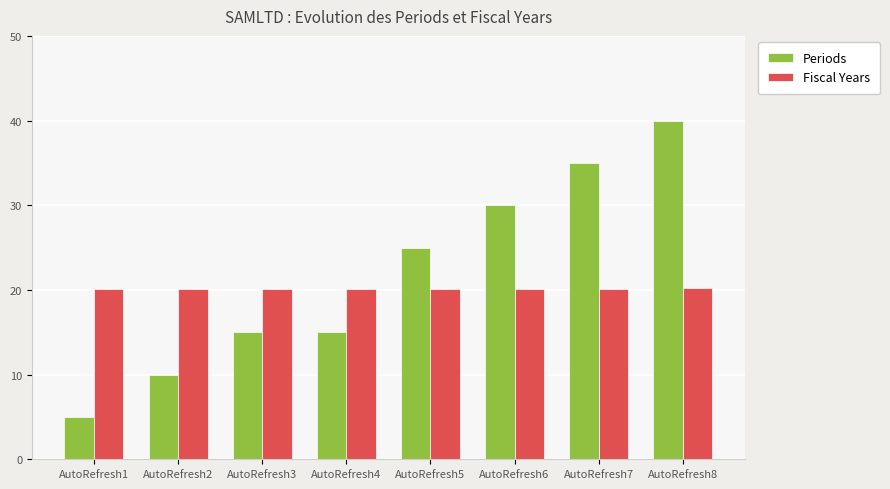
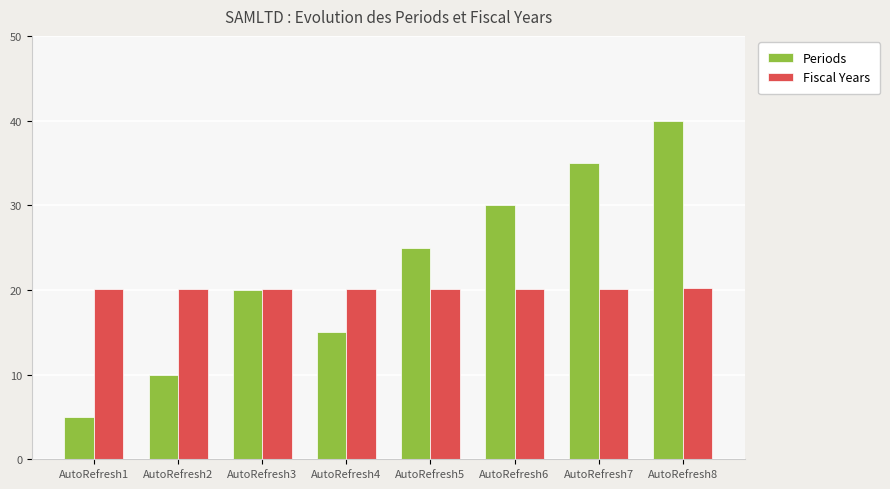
  {
    "Periods": {
      "AutoRefresh1": 5,
      "AutoRefresh2": 10,
-     "AutoRefresh3": 15,
+     "AutoRefresh3": 20,
      "AutoRefresh4": 15,
      "AutoRefresh5": 25,
      "AutoRefresh6": 30,
      "AutoRefresh7": 35,
      "AutoRefresh8": 40
    },
    "Fiscal Years": {
      "AutoRefresh1": 20,
      "AutoRefresh2": 20,
      "AutoRefresh3": 20,
      "AutoRefresh4": 20,
      "AutoRefresh5": 20,
      "AutoRefresh6": 20,
      "AutoRefresh7": 20,
      "AutoRefresh8": 20
    }
  }
